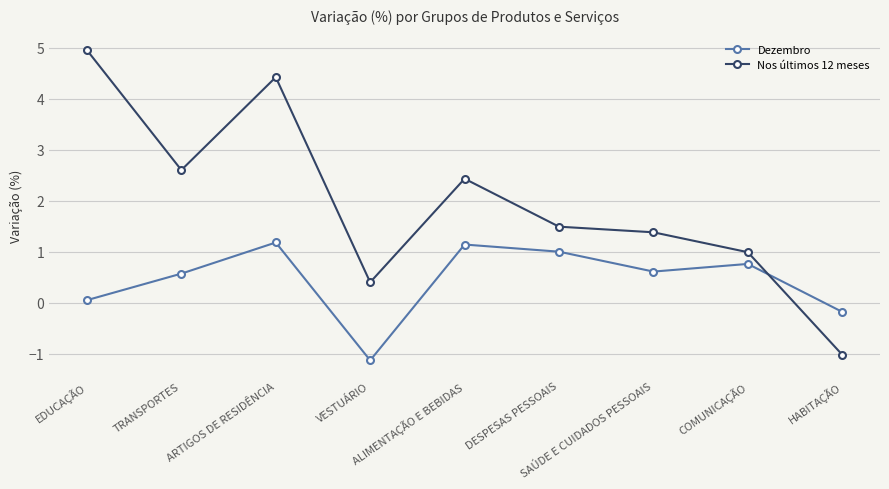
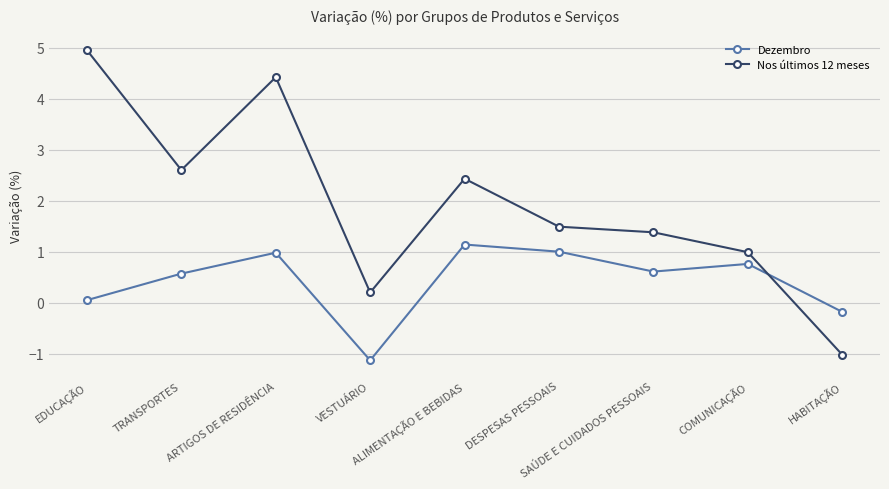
  {
    "Dezembro": {
      "EDUCAÇÃO": 0.1,
      "TRANSPORTES": 0.6,
-     "ARTIGOS DE RESIDÊNCIA": 1.2,
+     "ARTIGOS DE RESIDÊNCIA": 1.0,
      "VESTUÁRIO": -1.1,
      "ALIMENTAÇÃO E BEBIDAS": 1.1,
      "DESPESAS PESSOAIS": 1.0,
      "SAÚDE E CUIDADOS PESSOAIS": 0.6,
      "COMUNICAÇÃO": 0.8,
      "HABITAÇÃO": -0.2
    },
    "Nos últimos 12 meses": {
      "EDUCAÇÃO": 5.0,
      "TRANSPORTES": 2.6,
      "ARTIGOS DE RESIDÊNCIA": 4.4,
-     "VESTUÁRIO": 0.4,
+     "VESTUÁRIO": 0.2,
      "ALIMENTAÇÃO E BEBIDAS": 2.4,
      "DESPESAS PESSOAIS": 1.5,
      "SAÚDE E CUIDADOS PESSOAIS": 1.4,
      "COMUNICAÇÃO": 1.0,
      "HABITAÇÃO": -1.0
    }
  }
